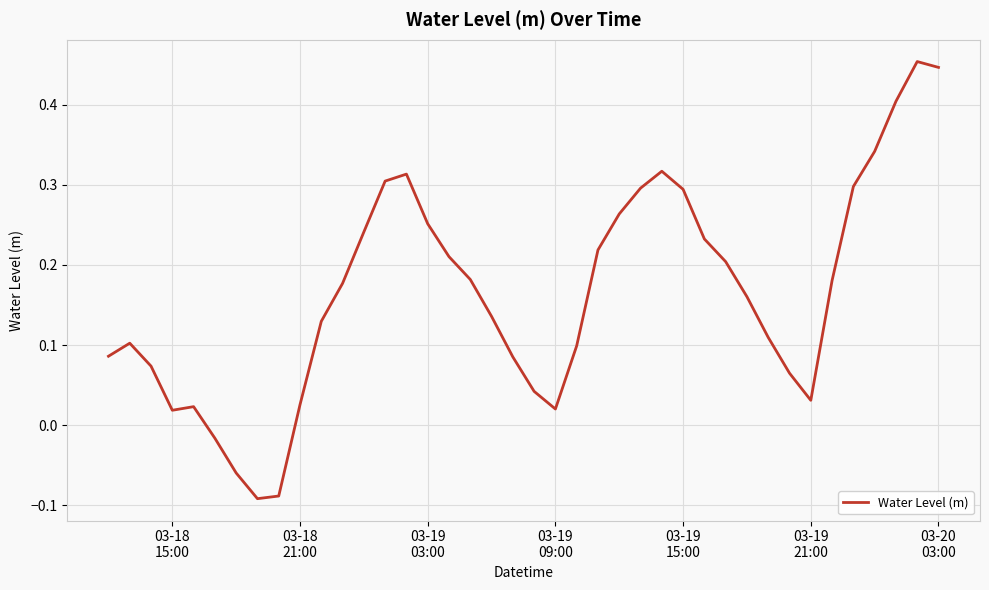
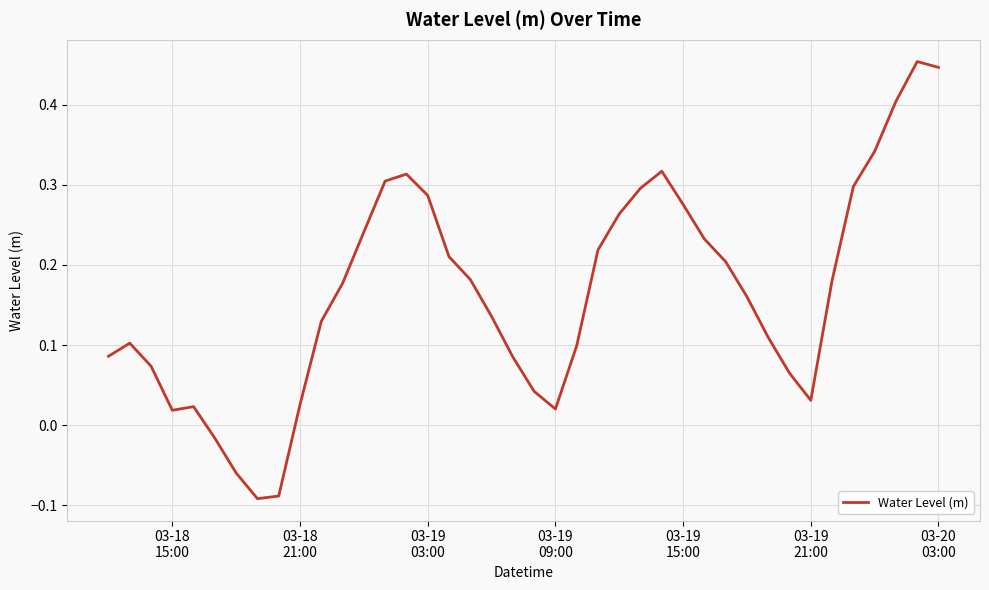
  {
    "03-18 15:00": 0.02,
    "03-18 21:00": 0.03,
-   "03-19 03:00": 0.25,
+   "03-19 03:00": 0.29,
    "03-19 09:00": 0.02,
-   "03-19 15:00": 0.29,
+   "03-19 15:00": 0.28,
    "03-19 21:00": 0.03,
    "03-20 03:00": 0.45
  }
